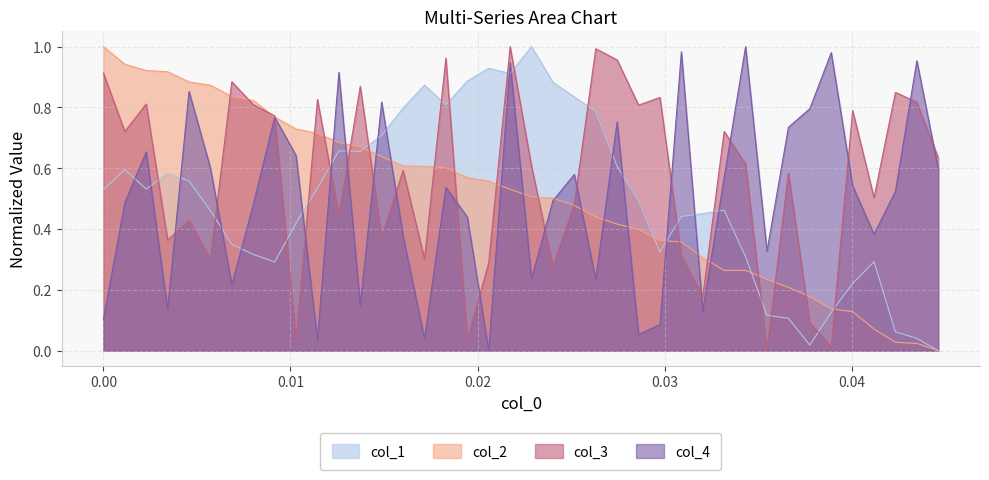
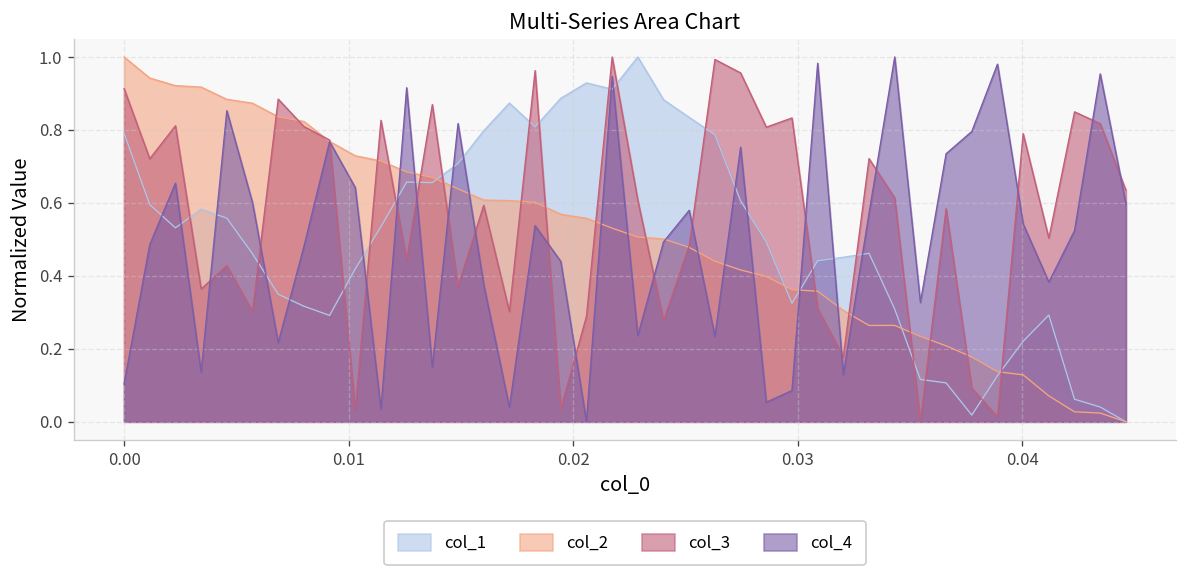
  {
    "col_1": {
-     "0.00": 0.53
+     "0.00": 0.79
    },
    "col_2": {
      "0.00": 1.00
    },
    "col_3": {
      "0.00": 0.91
    },
    "col_4": {
      "0.00": 0.10
    }
  }
